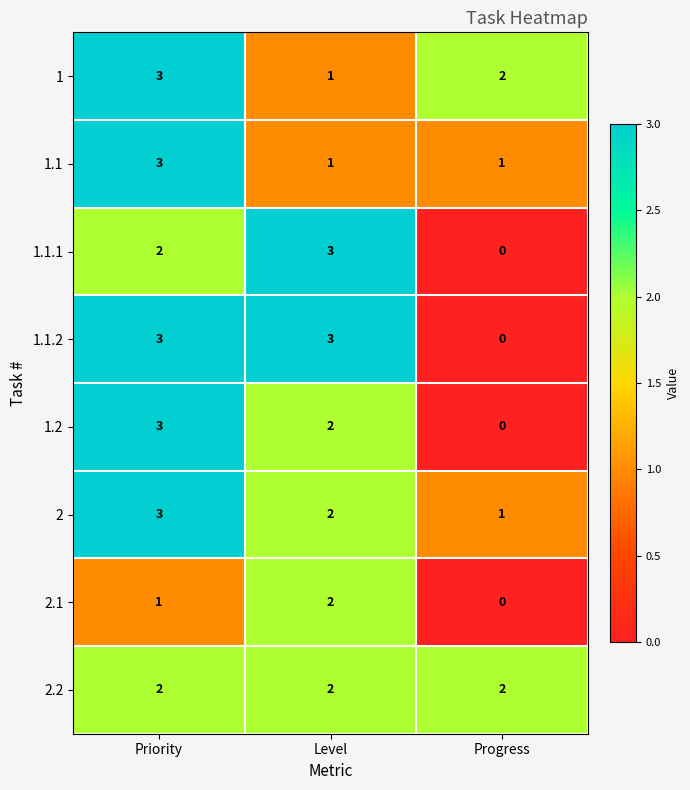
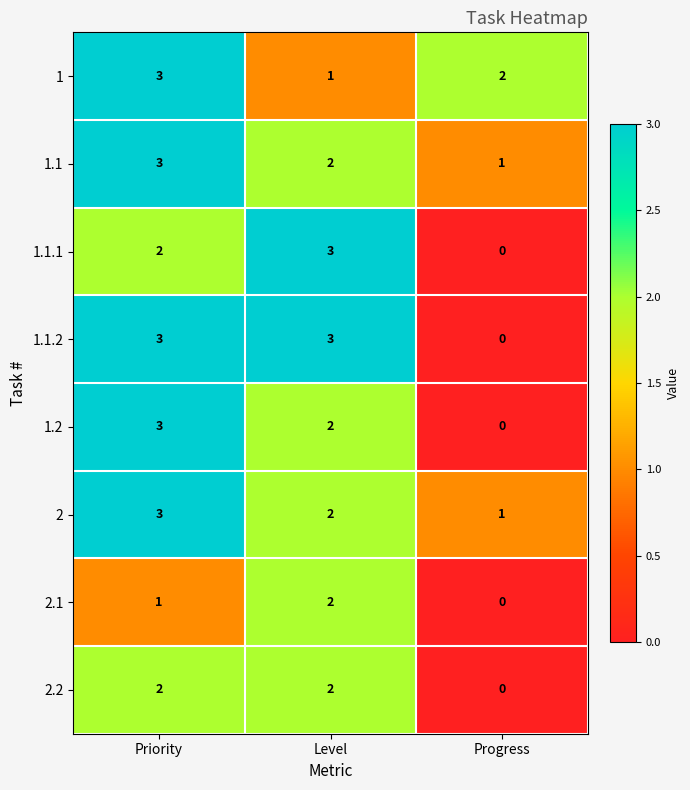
  {
    "1": {
      "Priority": 3,
      "Level": 1,
      "Progress": 2
    },
    "1.1": {
      "Priority": 3,
-     "Level": 1,
+     "Level": 2,
      "Progress": 1
    },
    "1.1.1": {
      "Priority": 2,
      "Level": 3,
      "Progress": 0
    },
    "1.1.2": {
      "Priority": 3,
      "Level": 3,
      "Progress": 0
    },
    "1.2": {
      "Priority": 3,
      "Level": 2,
      "Progress": 0
    },
    "2": {
      "Priority": 3,
      "Level": 2,
      "Progress": 1
    },
    "2.1": {
      "Priority": 1,
      "Level": 2,
      "Progress": 0
    },
    "2.2": {
      "Priority": 2,
      "Level": 2,
-     "Progress": 2
+     "Progress": 0
    }
  }
